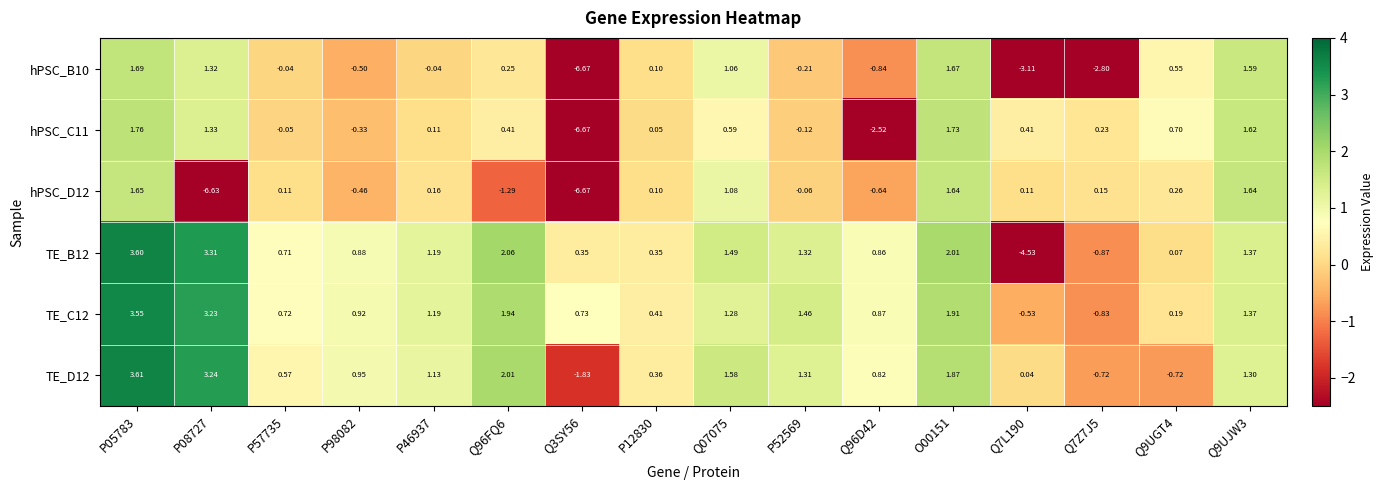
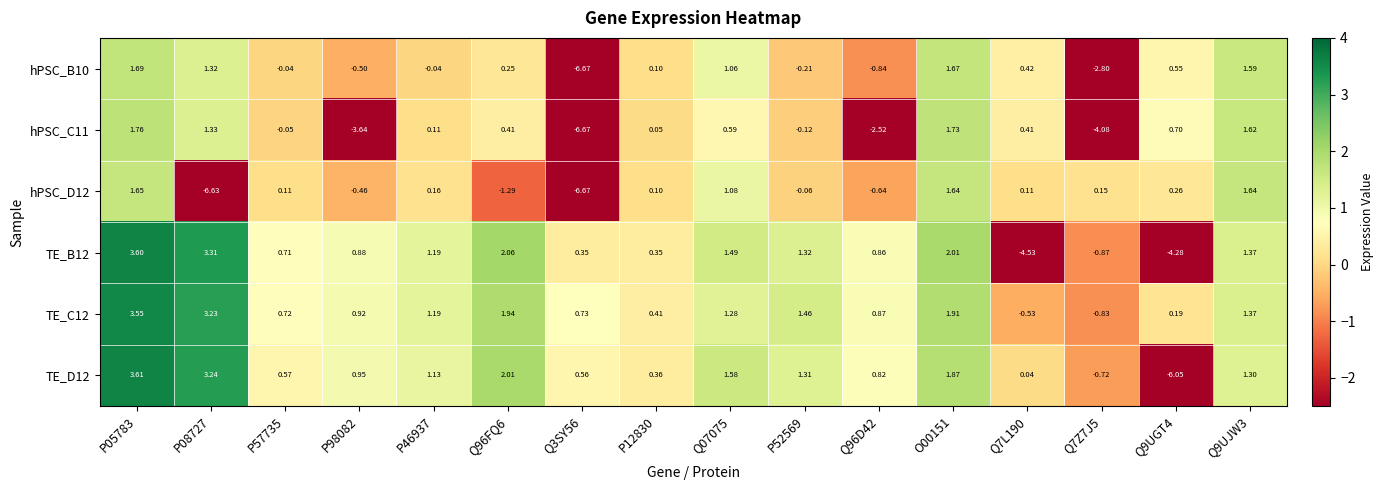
  {
    "hPSC_B10": {
      "P05783": 1.69,
      "P08727": 1.32,
      "P57735": -0.04,
      "P98082": -0.50,
      "P46937": -0.04,
      "Q96FQ6": 0.25,
      "Q3SY56": -6.67,
      "P12830": 0.10,
      "Q07075": 1.06,
      "P52569": -0.21,
      "Q96D42": -0.84,
      "O00151": 1.67,
-     "Q7L190": -3.11,
+     "Q7L190": 0.42,
      "Q7Z7J5": -2.80,
      "Q9UGT4": 0.55,
      "Q9UJW3": 1.59
    },
    "hPSC_C11": {
      "P05783": 1.76,
      "P08727": 1.33,
      "P57735": -0.05,
-     "P98082": -0.33,
+     "P98082": -3.64,
      "P46937": 0.11,
      "Q96FQ6": 0.41,
      "Q3SY56": -6.67,
      "P12830": 0.05,
      "Q07075": 0.59,
      "P52569": -0.12,
      "Q96D42": -2.52,
      "O00151": 1.73,
      "Q7L190": 0.41,
-     "Q7Z7J5": 0.23,
+     "Q7Z7J5": -4.08,
      "Q9UGT4": 0.70,
      "Q9UJW3": 1.62
    },
    "hPSC_D12": {
      "P05783": 1.65,
      "P08727": -6.63,
      "P57735": 0.11,
      "P98082": -0.46,
      "P46937": 0.16,
      "Q96FQ6": -1.29,
      "Q3SY56": -6.67,
      "P12830": 0.10,
      "Q07075": 1.08,
      "P52569": -0.06,
      "Q96D42": -0.64,
      "O00151": 1.64,
      "Q7L190": 0.11,
      "Q7Z7J5": 0.15,
      "Q9UGT4": 0.26,
      "Q9UJW3": 1.64
    },
    "TE_B12": {
      "P05783": 3.60,
      "P08727": 3.31,
      "P57735": 0.71,
      "P98082": 0.88,
      "P46937": 1.19,
      "Q96FQ6": 2.06,
      "Q3SY56": 0.35,
      "P12830": 0.35,
      "Q07075": 1.49,
      "P52569": 1.32,
      "Q96D42": 0.86,
      "O00151": 2.01,
      "Q7L190": -4.53,
      "Q7Z7J5": -0.87,
-     "Q9UGT4": 0.07,
+     "Q9UGT4": -4.28,
      "Q9UJW3": 1.37
    },
    "TE_C12": {
      "P05783": 3.55,
      "P08727": 3.23,
      "P57735": 0.72,
      "P98082": 0.92,
      "P46937": 1.19,
      "Q96FQ6": 1.94,
      "Q3SY56": 0.73,
      "P12830": 0.41,
      "Q07075": 1.28,
      "P52569": 1.46,
      "Q96D42": 0.87,
      "O00151": 1.91,
      "Q7L190": -0.53,
      "Q7Z7J5": -0.83,
      "Q9UGT4": 0.19,
      "Q9UJW3": 1.37
    },
    "TE_D12": {
      "P05783": 3.61,
      "P08727": 3.24,
      "P57735": 0.57,
      "P98082": 0.95,
      "P46937": 1.13,
      "Q96FQ6": 2.01,
-     "Q3SY56": -1.83,
+     "Q3SY56": 0.56,
      "P12830": 0.36,
      "Q07075": 1.58,
      "P52569": 1.31,
      "Q96D42": 0.82,
      "O00151": 1.87,
      "Q7L190": 0.04,
      "Q7Z7J5": -0.72,
-     "Q9UGT4": -0.72,
+     "Q9UGT4": -6.05,
      "Q9UJW3": 1.30
    }
  }
